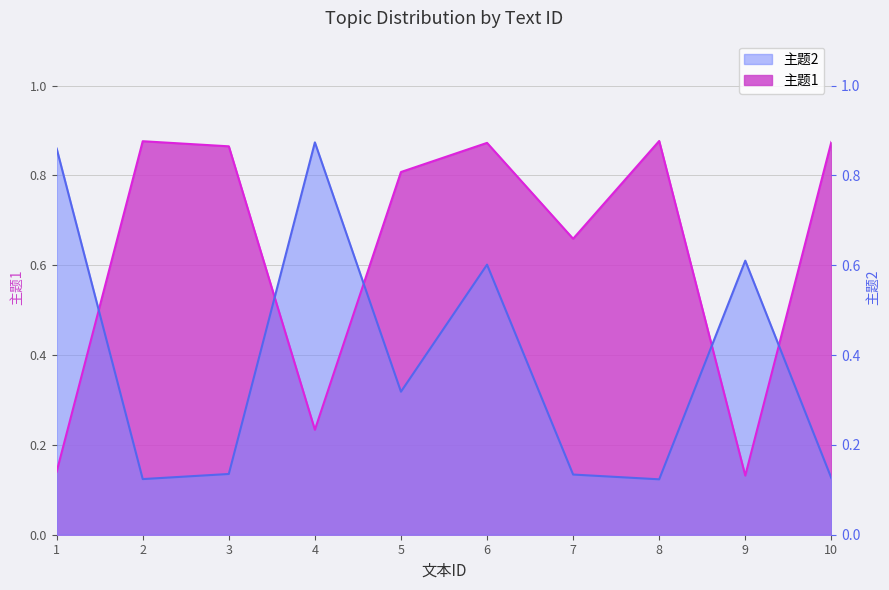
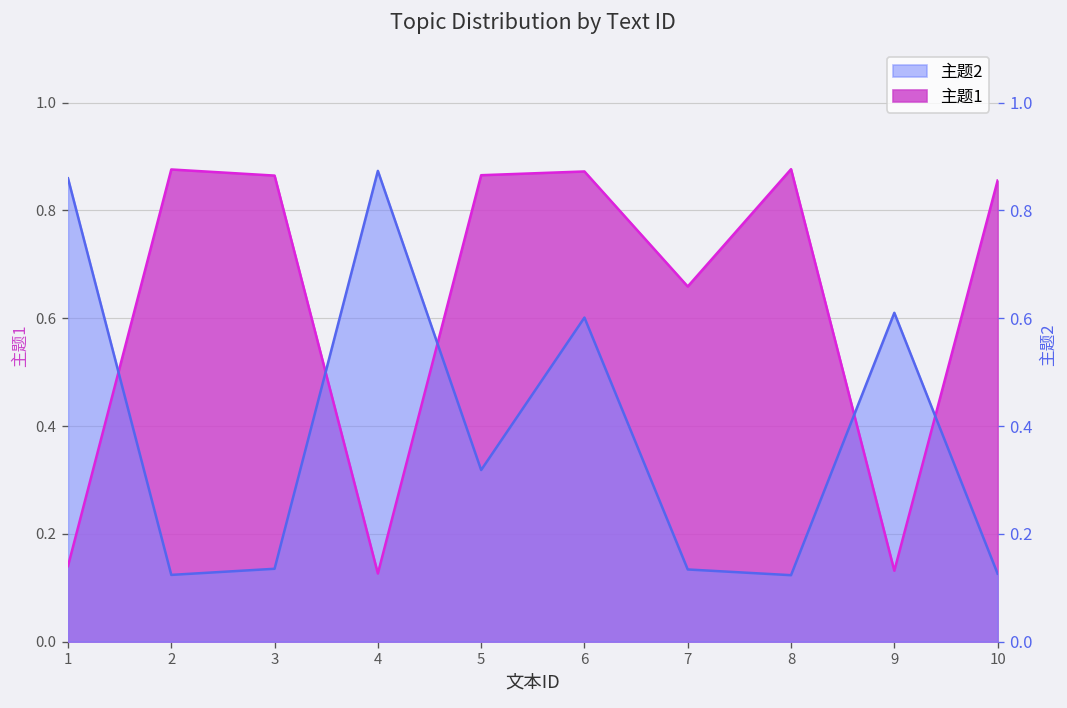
  {
    "主题1": {
      "1": 0.14,
      "2": 0.88,
      "3": 0.86,
-     "4": 0.23,
-     "5": 0.81,
+     "4": 0.13,
+     "5": 0.87,
      "6": 0.87,
      "7": 0.66,
      "8": 0.88,
      "9": 0.13,
-     "10": 0.87
+     "10": 0.86
    },
    "主题2": {
      "1": 0.86,
      "2": 0.12,
      "3": 0.14,
      "4": 0.87,
      "5": 0.32,
      "6": 0.60,
      "7": 0.13,
      "8": 0.12,
      "9": 0.61,
      "10": 0.13
    }
  }
